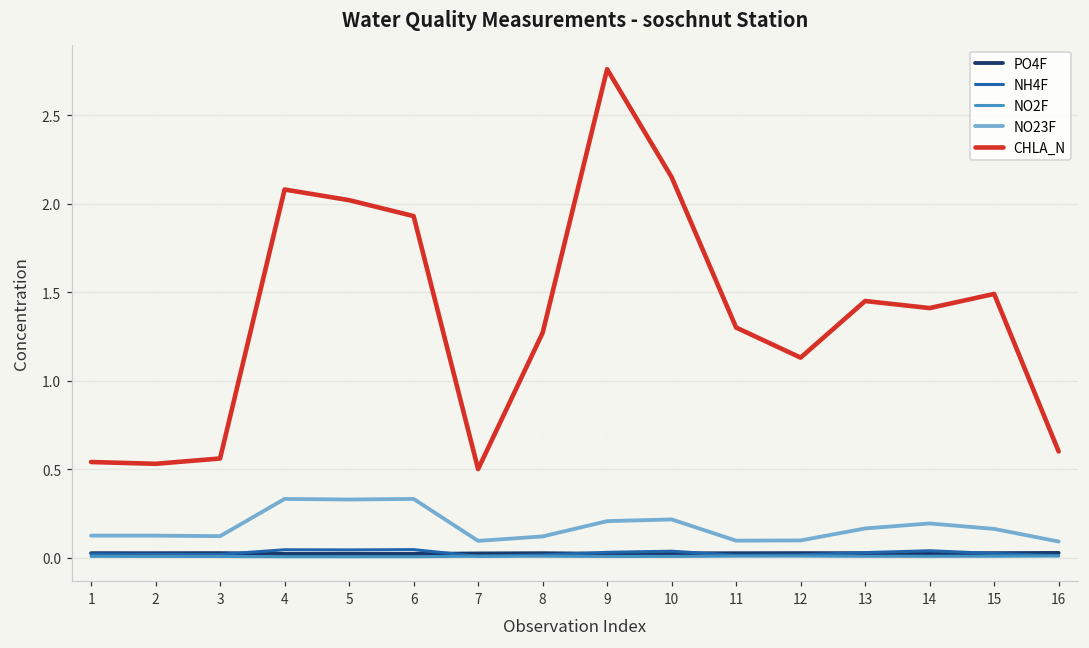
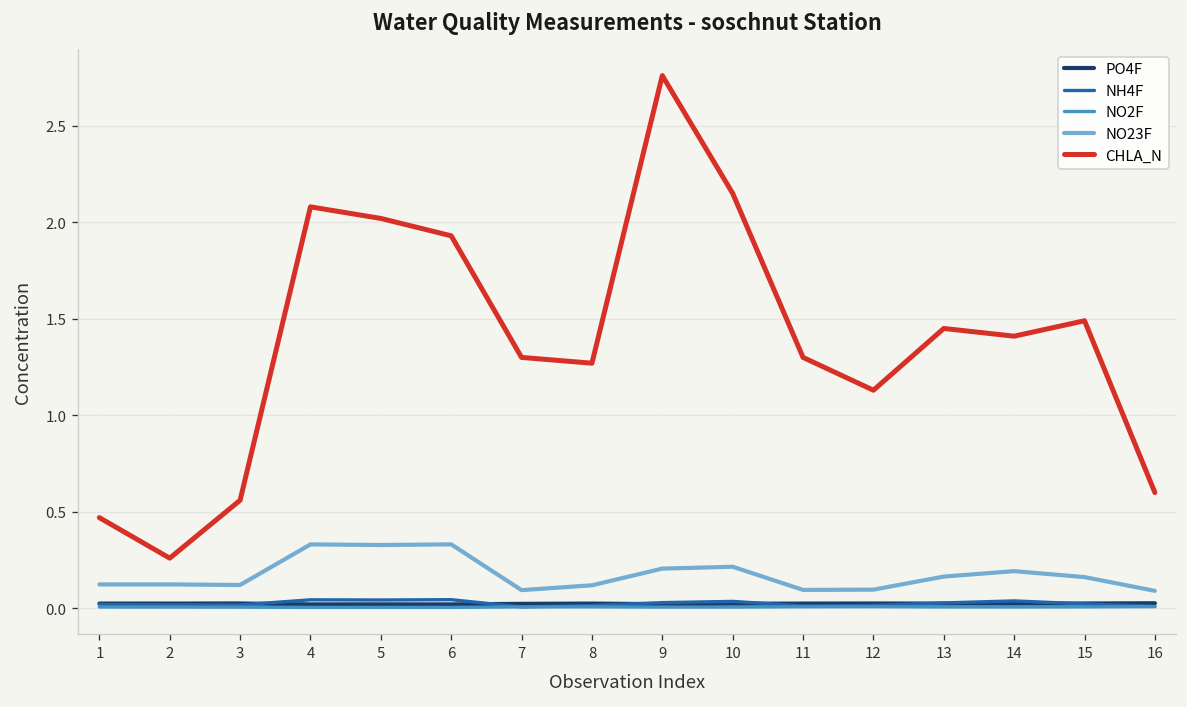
  {
    "PO4F": {
      "7": 0.02,
      "16": 0.03
    },
    "NH4F": {
      "4": 0.04,
      "5": 0.04,
      "6": 0.04
    },
    "CHLA_N": {
-     "1": 0.54,
-     "2": 0.53,
+     "1": 0.47,
+     "2": 0.26,
      "3": 0.56,
      "4": 2.08,
      "5": 2.02,
      "6": 1.93,
-     "7": 0.5,
+     "7": 1.3,
      "8": 1.27,
      "9": 2.76,
      "10": 2.15,
      "11": 1.30,
      "12": 1.13,
      "13": 1.45,
      "14": 1.41,
      "15": 1.49,
      "16": 0.60
    }
  }
